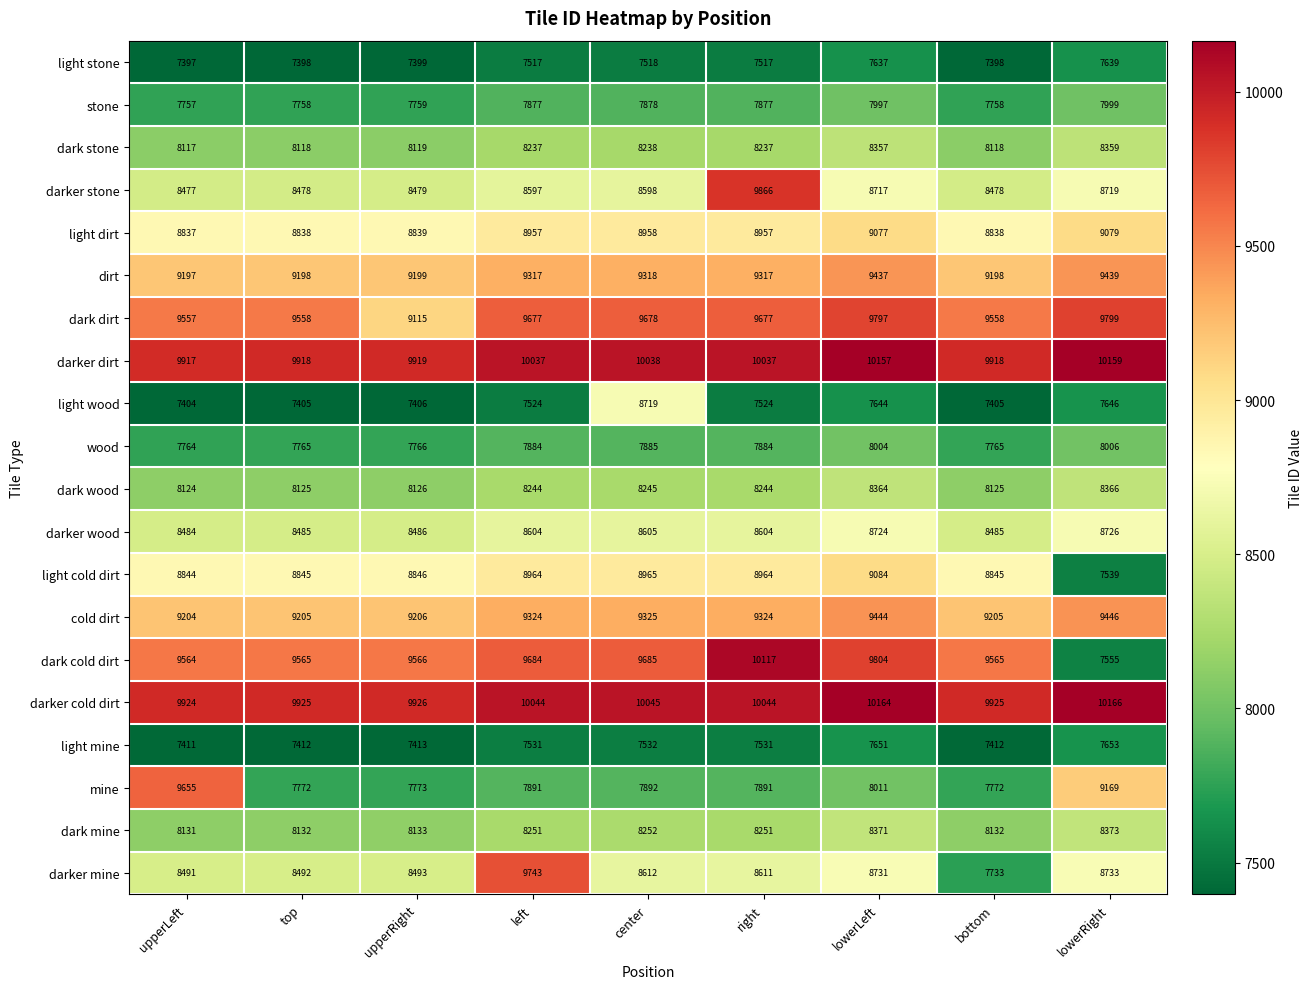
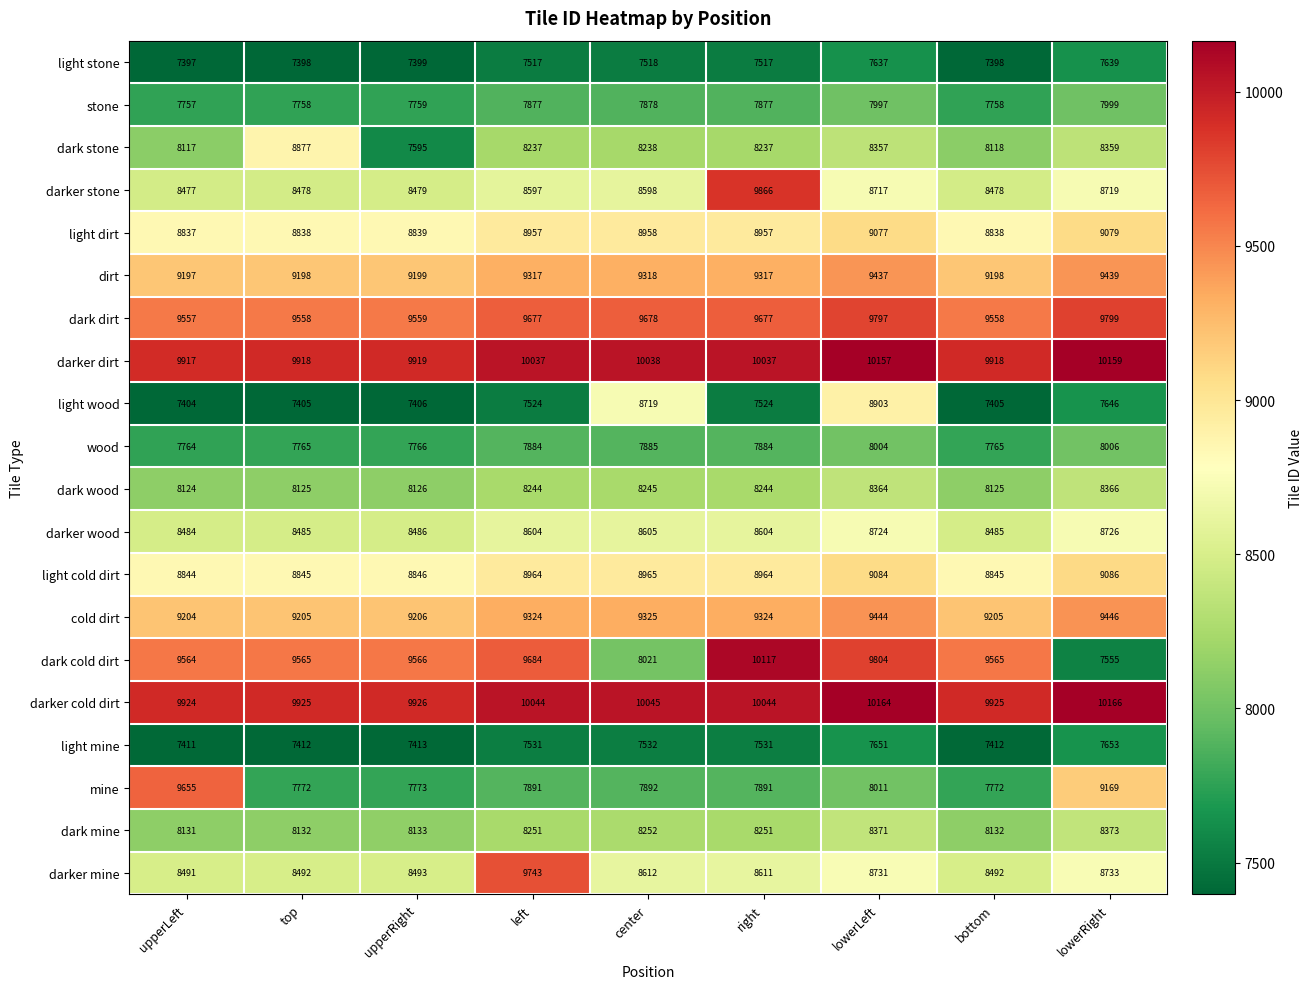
  {
    "light stone": {
      "upperLeft": 7397,
      "top": 7398,
      "upperRight": 7399,
      "left": 7517,
      "center": 7518,
      "right": 7517,
      "lowerLeft": 7637,
      "bottom": 7398,
      "lowerRight": 7639
    },
    "stone": {
      "upperLeft": 7757,
      "top": 7758,
      "upperRight": 7759,
      "left": 7877,
      "center": 7878,
      "right": 7877,
      "lowerLeft": 7997,
      "bottom": 7758,
      "lowerRight": 7999
    },
    "dark stone": {
      "upperLeft": 8117,
-     "top": 8118,
-     "upperRight": 8119,
+     "top": 8877,
+     "upperRight": 7595,
      "left": 8237,
      "center": 8238,
      "right": 8237,
      "lowerLeft": 8357,
      "bottom": 8118,
      "lowerRight": 8359
    },
    "darker stone": {
      "upperLeft": 8477,
      "top": 8478,
      "upperRight": 8479,
      "left": 8597,
      "center": 8598,
      "right": 9866,
      "lowerLeft": 8717,
      "bottom": 8478,
      "lowerRight": 8719
    },
    "light dirt": {
      "upperLeft": 8837,
      "top": 8838,
      "upperRight": 8839,
      "left": 8957,
      "center": 8958,
      "right": 8957,
      "lowerLeft": 9077,
      "bottom": 8838,
      "lowerRight": 9079
    },
    "dirt": {
      "upperLeft": 9197,
      "top": 9198,
      "upperRight": 9199,
      "left": 9317,
      "center": 9318,
      "right": 9317,
      "lowerLeft": 9437,
      "bottom": 9198,
      "lowerRight": 9439
    },
    "dark dirt": {
      "upperLeft": 9557,
      "top": 9558,
-     "upperRight": 9115,
+     "upperRight": 9559,
      "left": 9677,
      "center": 9678,
      "right": 9677,
      "lowerLeft": 9797,
      "bottom": 9558,
      "lowerRight": 9799
    },
    "darker dirt": {
      "upperLeft": 9917,
      "top": 9918,
      "upperRight": 9919,
      "left": 10037,
      "center": 10038,
      "right": 10037,
      "lowerLeft": 10157,
      "bottom": 9918,
      "lowerRight": 10159
    },
    "light wood": {
      "upperLeft": 7404,
      "top": 7405,
      "upperRight": 7406,
      "left": 7524,
      "center": 8719,
      "right": 7524,
-     "lowerLeft": 7644,
+     "lowerLeft": 8903,
      "bottom": 7405,
      "lowerRight": 7646
    },
    "wood": {
      "upperLeft": 7764,
      "top": 7765,
      "upperRight": 7766,
      "left": 7884,
      "center": 7885,
      "right": 7884,
      "lowerLeft": 8004,
      "bottom": 7765,
      "lowerRight": 8006
    },
    "dark wood": {
      "upperLeft": 8124,
      "top": 8125,
      "upperRight": 8126,
      "left": 8244,
      "center": 8245,
      "right": 8244,
      "lowerLeft": 8364,
      "bottom": 8125,
      "lowerRight": 8366
    },
    "darker wood": {
      "upperLeft": 8484,
      "top": 8485,
      "upperRight": 8486,
      "left": 8604,
      "center": 8605,
      "right": 8604,
      "lowerLeft": 8724,
      "bottom": 8485,
      "lowerRight": 8726
    },
    "light cold dirt": {
      "upperLeft": 8844,
      "top": 8845,
      "upperRight": 8846,
      "left": 8964,
      "center": 8965,
      "right": 8964,
      "lowerLeft": 9084,
      "bottom": 8845,
-     "lowerRight": 7539
+     "lowerRight": 9086
    },
    "cold dirt": {
      "upperLeft": 9204,
      "top": 9205,
      "upperRight": 9206,
      "left": 9324,
      "center": 9325,
      "right": 9324,
      "lowerLeft": 9444,
      "bottom": 9205,
      "lowerRight": 9446
    },
    "dark cold dirt": {
      "upperLeft": 9564,
      "top": 9565,
      "upperRight": 9566,
      "left": 9684,
-     "center": 9685,
+     "center": 8021,
      "right": 10117,
      "lowerLeft": 9804,
      "bottom": 9565,
      "lowerRight": 7555
    },
    "darker cold dirt": {
      "upperLeft": 9924,
      "top": 9925,
      "upperRight": 9926,
      "left": 10044,
      "center": 10045,
      "right": 10044,
      "lowerLeft": 10164,
      "bottom": 9925,
      "lowerRight": 10166
    },
    "light mine": {
      "upperLeft": 7411,
      "top": 7412,
      "upperRight": 7413,
      "left": 7531,
      "center": 7532,
      "right": 7531,
      "lowerLeft": 7651,
      "bottom": 7412,
      "lowerRight": 7653
    },
    "mine": {
      "upperLeft": 9655,
      "top": 7772,
      "upperRight": 7773,
      "left": 7891,
      "center": 7892,
      "right": 7891,
      "lowerLeft": 8011,
      "bottom": 7772,
      "lowerRight": 9169
    },
    "dark mine": {
      "upperLeft": 8131,
      "top": 8132,
      "upperRight": 8133,
      "left": 8251,
      "center": 8252,
      "right": 8251,
      "lowerLeft": 8371,
      "bottom": 8132,
      "lowerRight": 8373
    },
    "darker mine": {
      "upperLeft": 8491,
      "top": 8492,
      "upperRight": 8493,
      "left": 9743,
      "center": 8612,
      "right": 8611,
      "lowerLeft": 8731,
-     "bottom": 7733,
+     "bottom": 8492,
      "lowerRight": 8733
    }
  }
